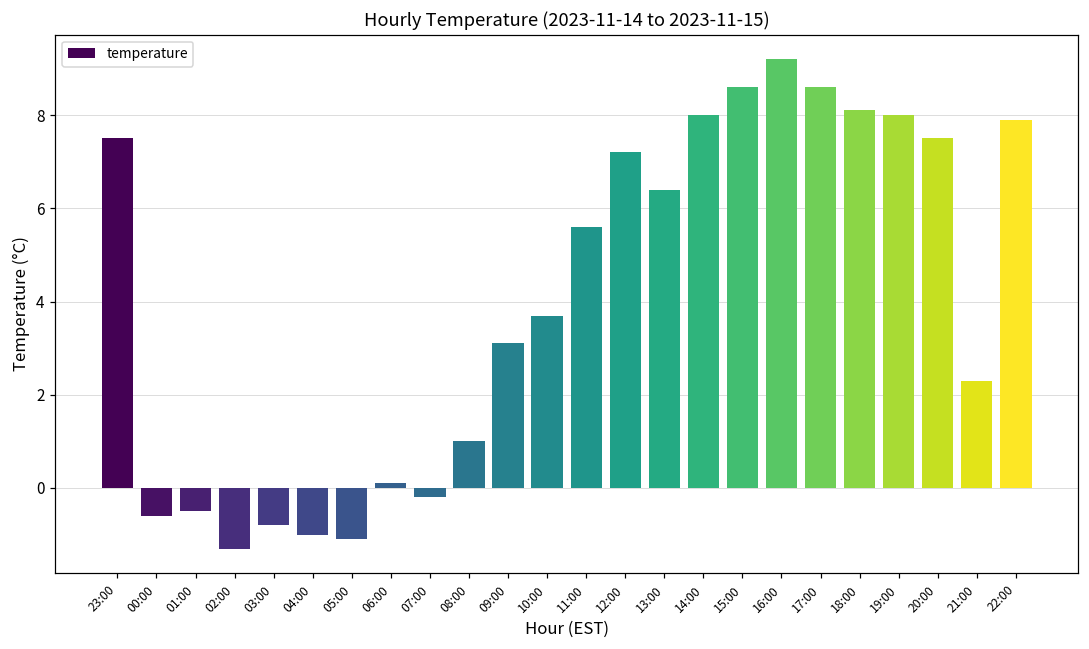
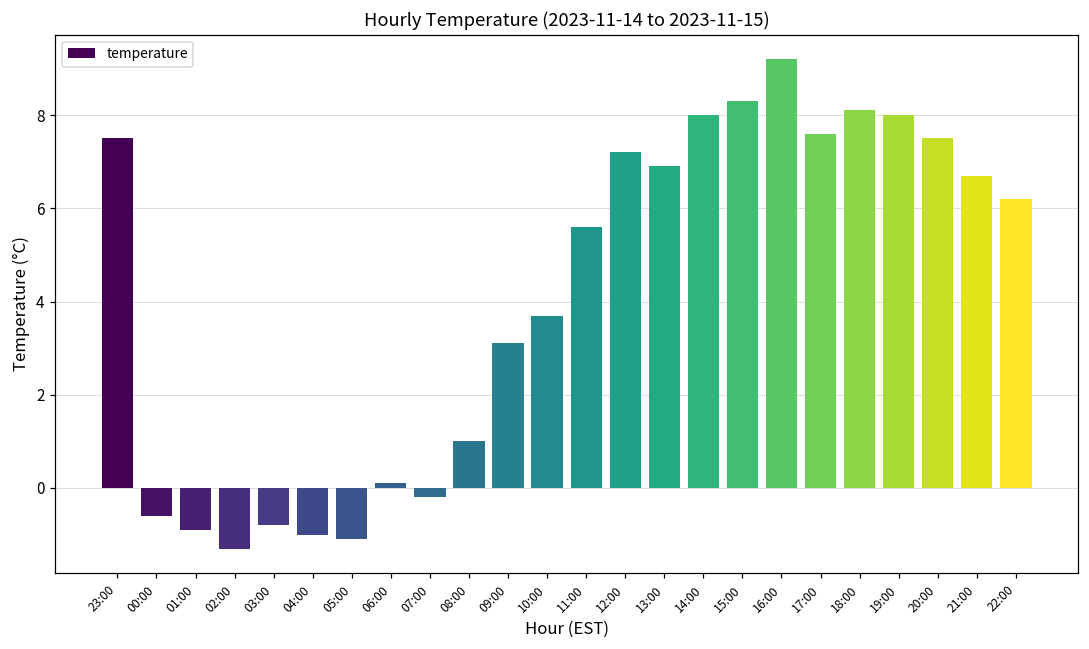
  {
    "23:00": 7.5,
    "00:00": -0.6,
-   "01:00": -0.5,
+   "01:00": -0.9,
    "02:00": -1.3,
    "03:00": -0.8,
    "04:00": -1.0,
    "05:00": -1.1,
    "06:00": 0.1,
    "07:00": -0.2,
    "08:00": 1.0,
    "09:00": 3.1,
    "10:00": 3.7,
    "11:00": 5.6,
    "12:00": 7.2,
-   "13:00": 6.4,
+   "13:00": 6.9,
    "14:00": 8.0,
-   "15:00": 8.6,
+   "15:00": 8.3,
    "16:00": 9.2,
-   "17:00": 8.6,
+   "17:00": 7.6,
    "18:00": 8.1,
    "19:00": 8.0,
    "20:00": 7.5,
-   "21:00": 2.3,
-   "22:00": 7.9
+   "21:00": 6.7,
+   "22:00": 6.2
  }
